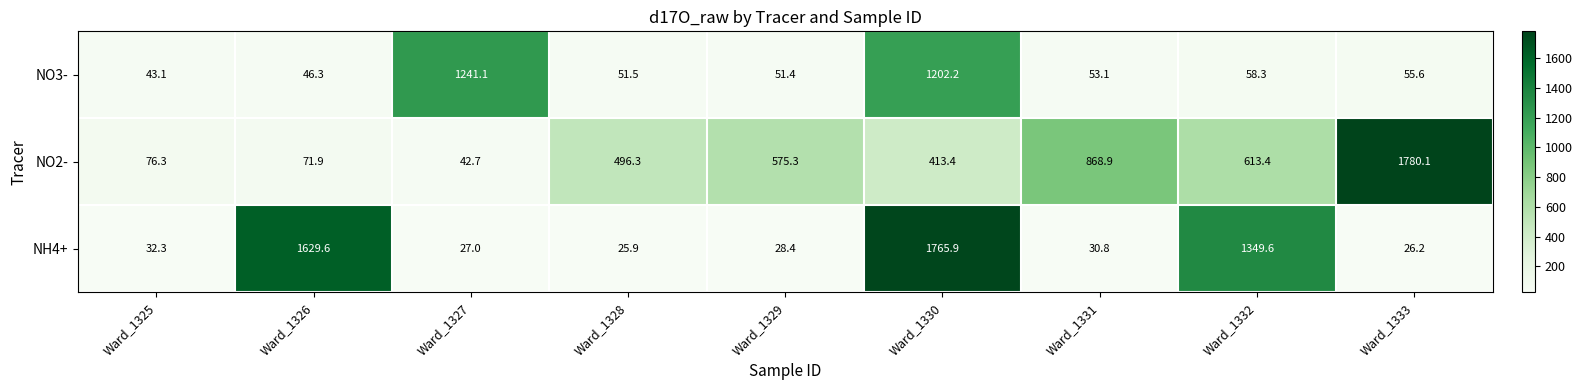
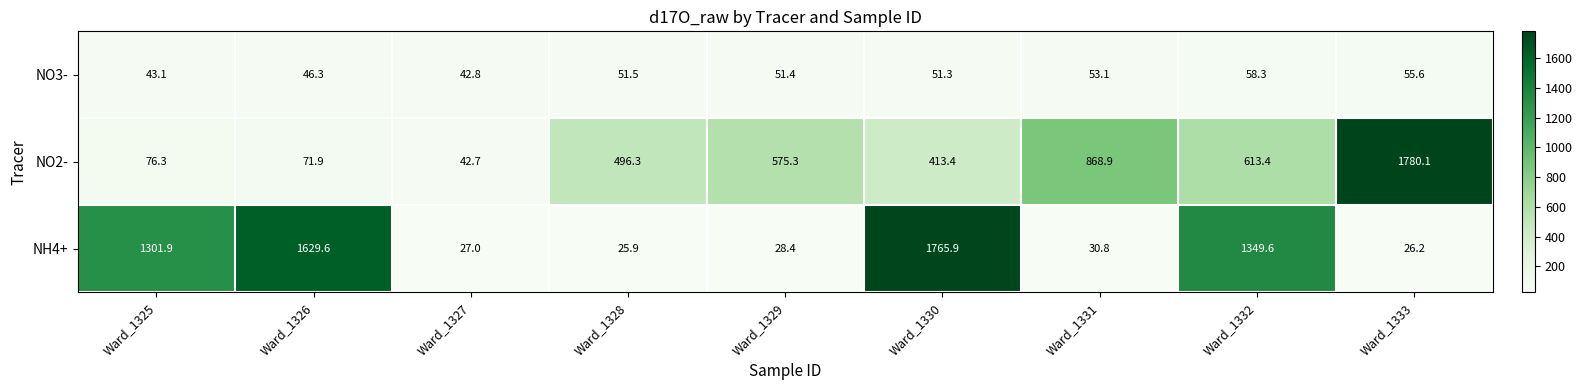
  {
    "NO3-": {
      "Ward_1325": 43.1,
      "Ward_1326": 46.3,
-     "Ward_1327": 1241.1,
+     "Ward_1327": 42.8,
      "Ward_1328": 51.5,
      "Ward_1329": 51.4,
-     "Ward_1330": 1202.2,
+     "Ward_1330": 51.3,
      "Ward_1331": 53.1,
      "Ward_1332": 58.3,
      "Ward_1333": 55.6
    },
    "NO2-": {
      "Ward_1325": 76.3,
      "Ward_1326": 71.9,
      "Ward_1327": 42.7,
      "Ward_1328": 496.3,
      "Ward_1329": 575.3,
      "Ward_1330": 413.4,
      "Ward_1331": 868.9,
      "Ward_1332": 613.4,
      "Ward_1333": 1780.1
    },
    "NH4+": {
-     "Ward_1325": 32.3,
+     "Ward_1325": 1301.9,
      "Ward_1326": 1629.6,
      "Ward_1327": 27.0,
      "Ward_1328": 25.9,
      "Ward_1329": 28.4,
      "Ward_1330": 1765.9,
      "Ward_1331": 30.8,
      "Ward_1332": 1349.6,
      "Ward_1333": 26.2
    }
  }
